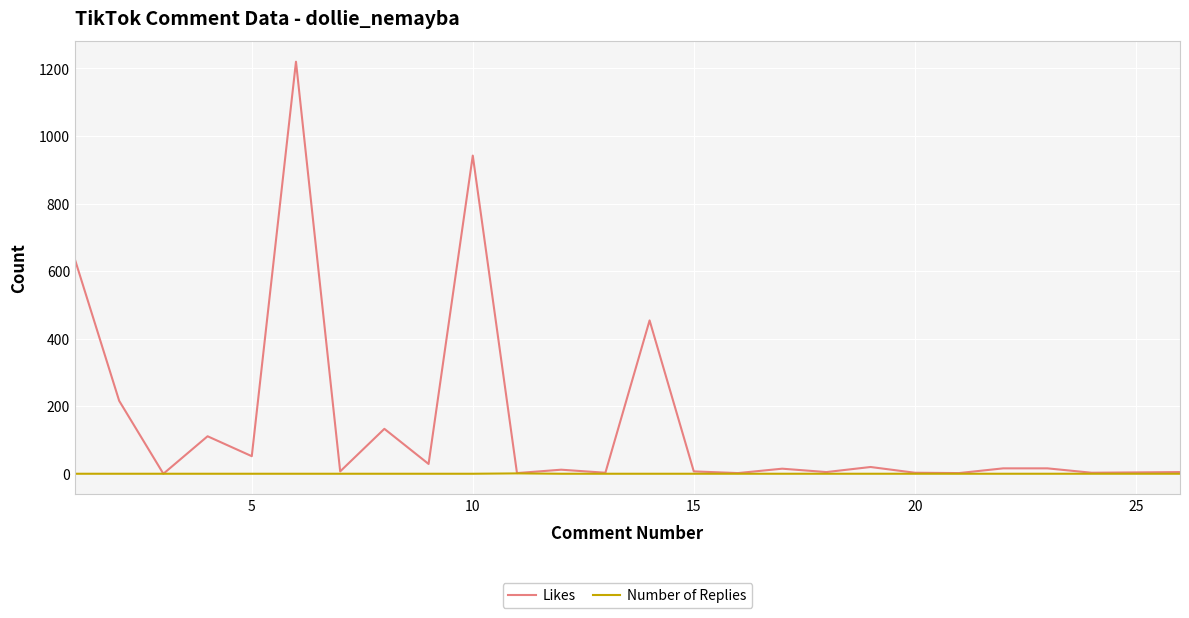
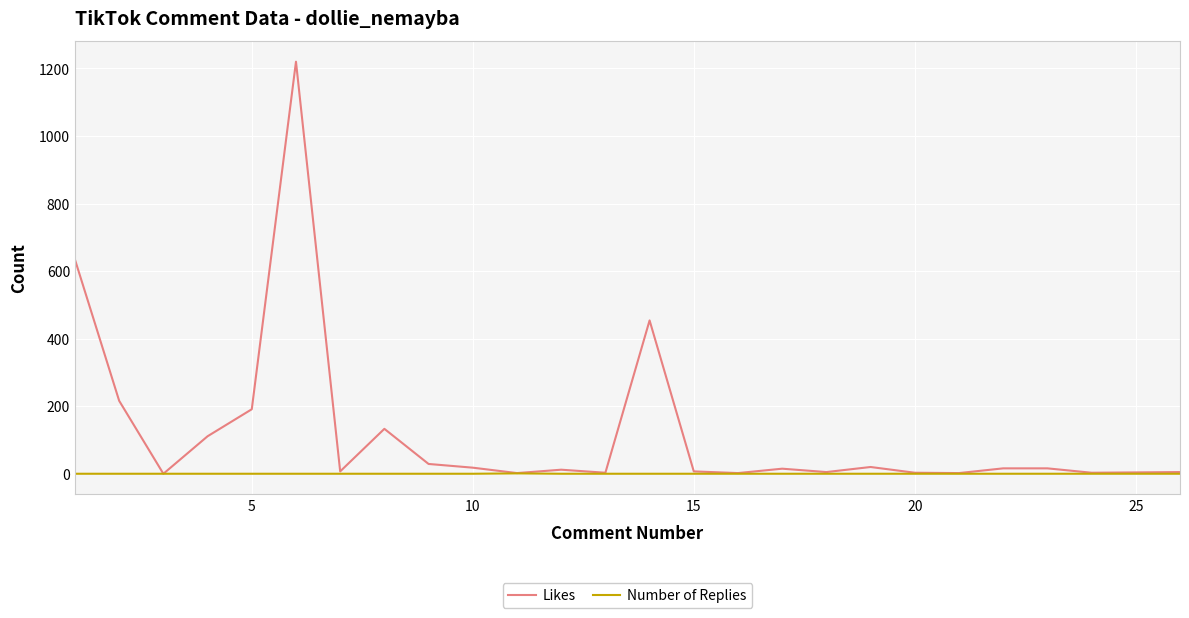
  {
    "Likes": {
-     "5": 50,
-     "10": 940
+     "5": 190,
+     "10": 20
    },
    "Number of Replies": {
      "5": 0,
      "10": 0
    }
  }
